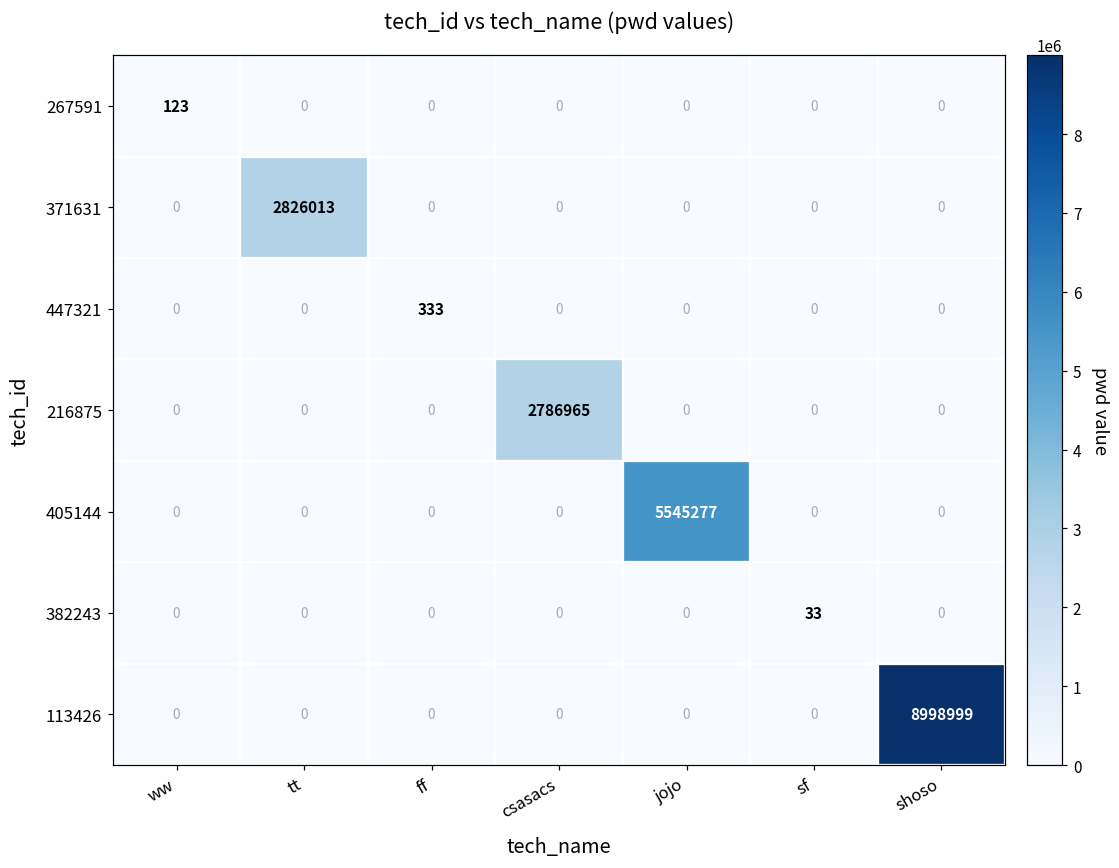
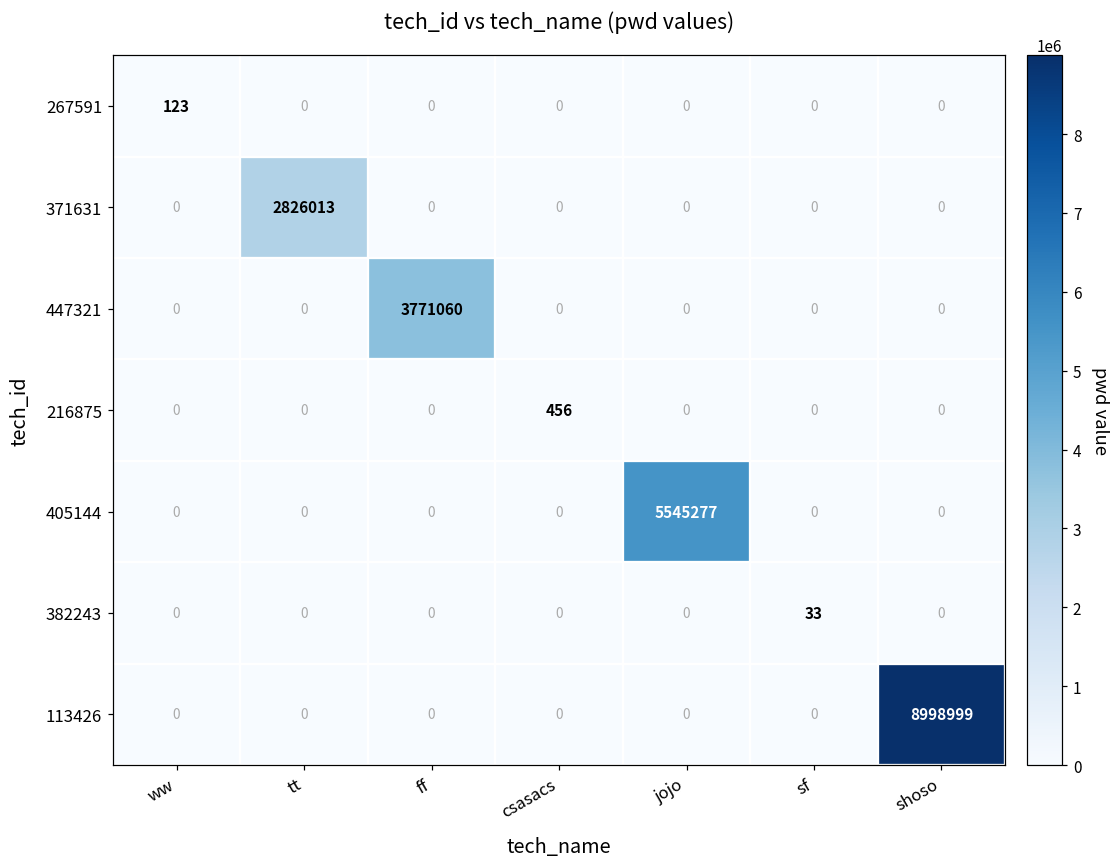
  {
    "267591": {
      "ww": 123,
      "tt": 0,
      "ff": 0,
      "csasacs": 0,
      "jojo": 0,
      "sf": 0,
      "shoso": 0
    },
    "371631": {
      "ww": 0,
      "tt": 2826013,
      "ff": 0,
      "csasacs": 0,
      "jojo": 0,
      "sf": 0,
      "shoso": 0
    },
    "447321": {
      "ww": 0,
      "tt": 0,
-     "ff": 333,
+     "ff": 3771060,
      "csasacs": 0,
      "jojo": 0,
      "sf": 0,
      "shoso": 0
    },
    "216875": {
      "ww": 0,
      "tt": 0,
      "ff": 0,
-     "csasacs": 2786965,
+     "csasacs": 456,
      "jojo": 0,
      "sf": 0,
      "shoso": 0
    },
    "405144": {
      "ww": 0,
      "tt": 0,
      "ff": 0,
      "csasacs": 0,
      "jojo": 5545277,
      "sf": 0,
      "shoso": 0
    },
    "382243": {
      "ww": 0,
      "tt": 0,
      "ff": 0,
      "csasacs": 0,
      "jojo": 0,
      "sf": 33,
      "shoso": 0
    },
    "113426": {
      "ww": 0,
      "tt": 0,
      "ff": 0,
      "csasacs": 0,
      "jojo": 0,
      "sf": 0,
      "shoso": 8998999
    }
  }
